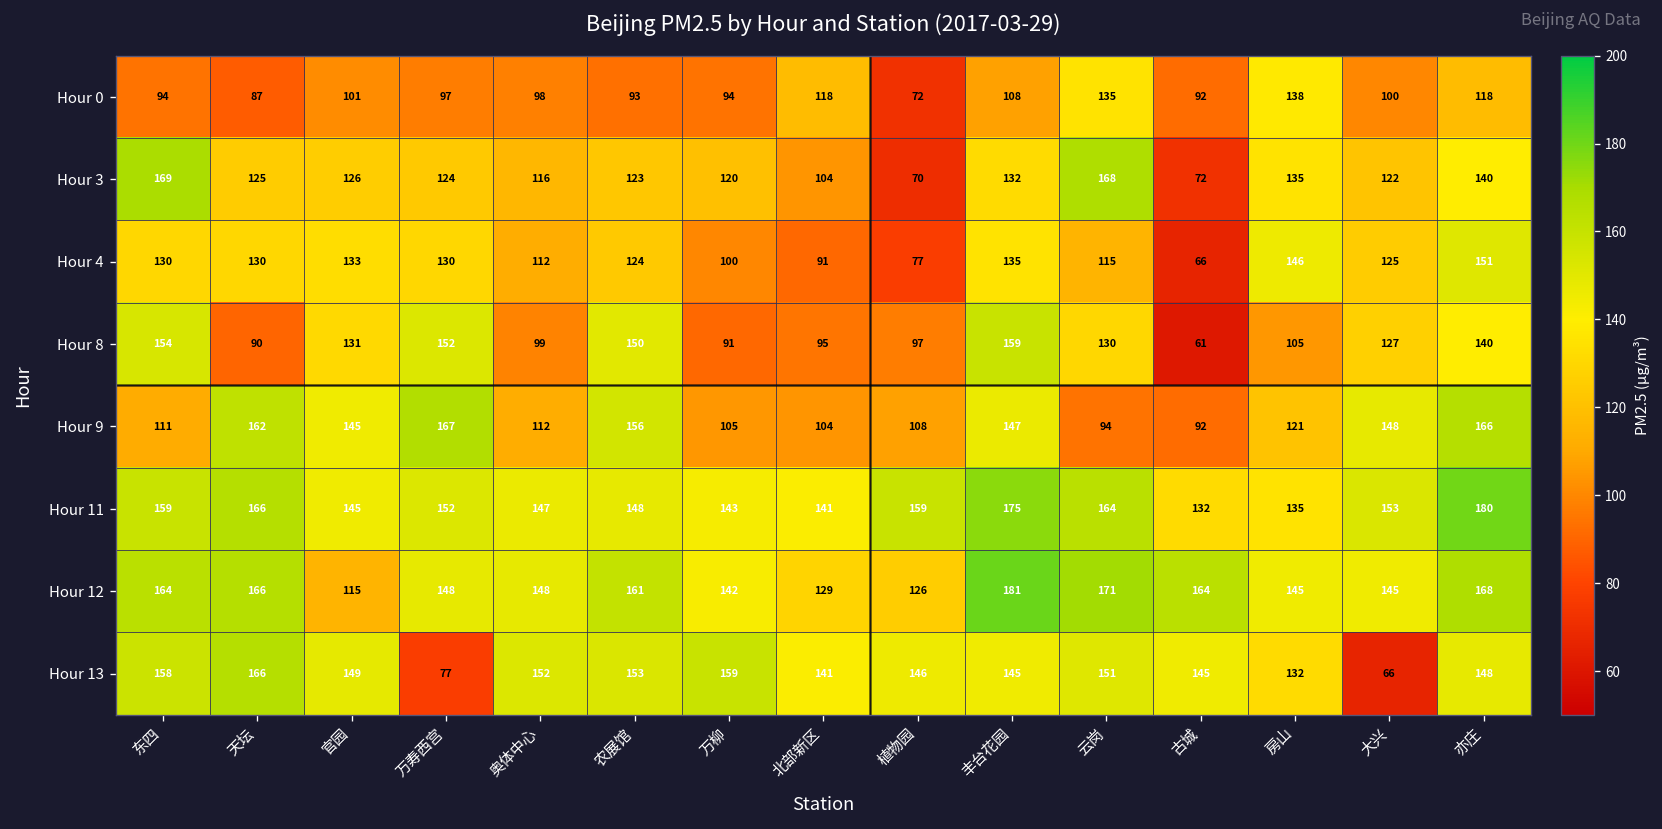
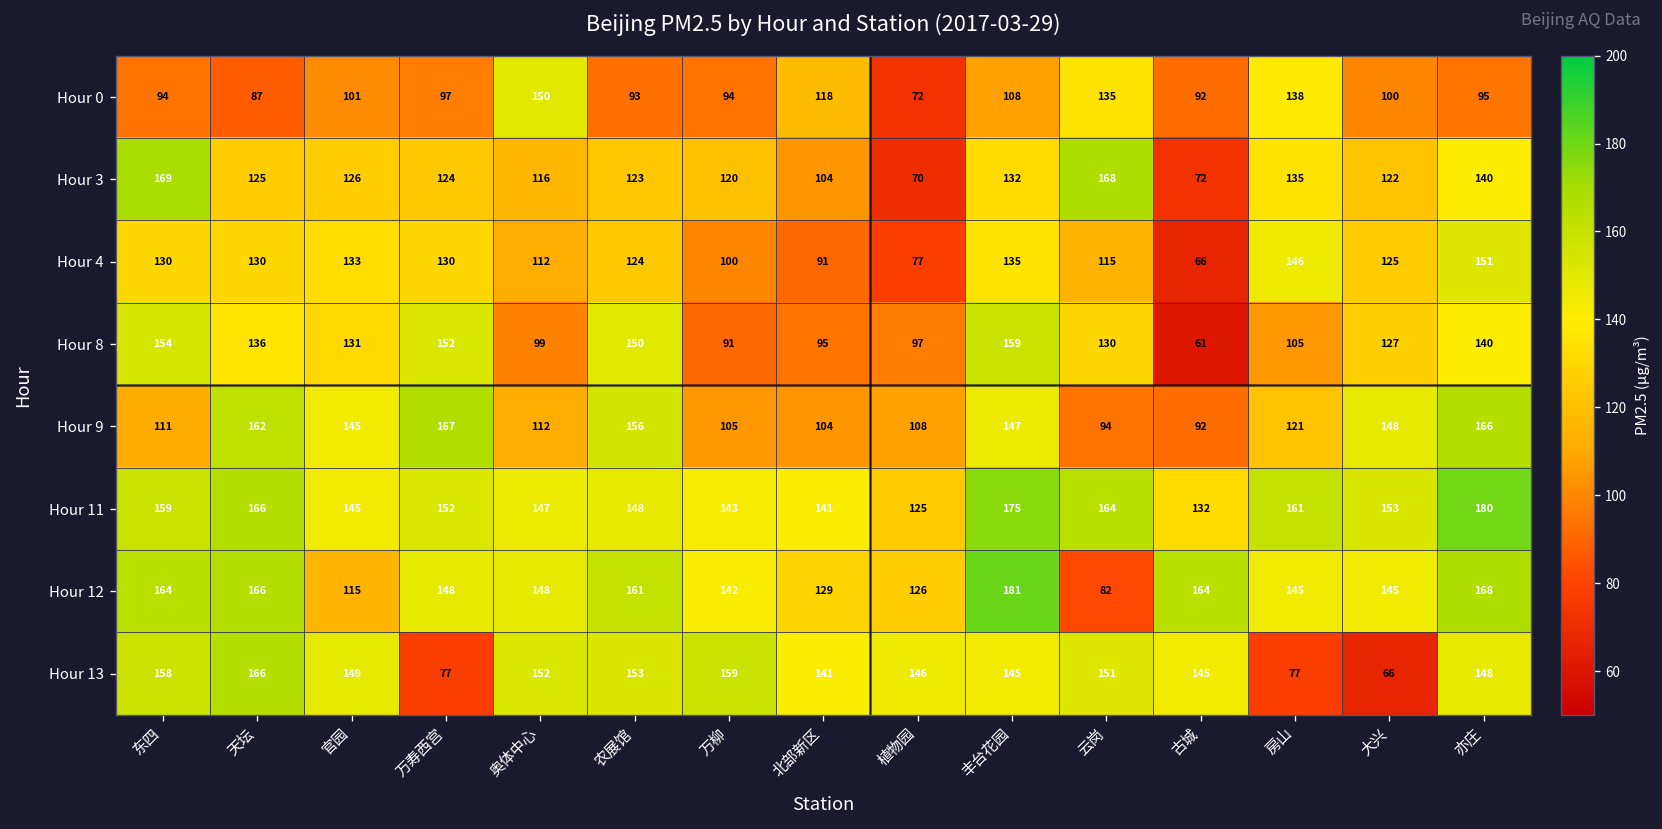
  {
    "Hour 0": {
      "东四": 94,
      "天坛": 87,
      "官园": 101,
      "万寿西宫": 97,
-     "奥体中心": 98,
+     "奥体中心": 150,
      "农展馆": 93,
      "万柳": 94,
      "北部新区": 118,
      "植物园": 72,
      "丰台花园": 108,
      "云岗": 135,
      "古城": 92,
      "房山": 138,
      "大兴": 100,
-     "亦庄": 118
+     "亦庄": 95
    },
    "Hour 3": {
      "东四": 169,
      "天坛": 125,
      "官园": 126,
      "万寿西宫": 124,
      "奥体中心": 116,
      "农展馆": 123,
      "万柳": 120,
      "北部新区": 104,
      "植物园": 70,
      "丰台花园": 132,
      "云岗": 168,
      "古城": 72,
      "房山": 135,
      "大兴": 122,
      "亦庄": 140
    },
    "Hour 4": {
      "东四": 130,
      "天坛": 130,
      "官园": 133,
      "万寿西宫": 130,
      "奥体中心": 112,
      "农展馆": 124,
      "万柳": 100,
      "北部新区": 91,
      "植物园": 77,
      "丰台花园": 135,
      "云岗": 115,
      "古城": 66,
      "房山": 146,
      "大兴": 125,
      "亦庄": 151
    },
    "Hour 8": {
      "东四": 154,
-     "天坛": 90,
+     "天坛": 136,
      "官园": 131,
      "万寿西宫": 152,
      "奥体中心": 99,
      "农展馆": 150,
      "万柳": 91,
      "北部新区": 95,
      "植物园": 97,
      "丰台花园": 159,
      "云岗": 130,
      "古城": 61,
      "房山": 105,
      "大兴": 127,
      "亦庄": 140
    },
    "Hour 9": {
      "东四": 111,
      "天坛": 162,
      "官园": 145,
      "万寿西宫": 167,
      "奥体中心": 112,
      "农展馆": 156,
      "万柳": 105,
      "北部新区": 104,
      "植物园": 108,
      "丰台花园": 147,
      "云岗": 94,
      "古城": 92,
      "房山": 121,
      "大兴": 148,
      "亦庄": 166
    },
    "Hour 11": {
      "东四": 159,
      "天坛": 166,
      "官园": 145,
      "万寿西宫": 152,
      "奥体中心": 147,
      "农展馆": 148,
      "万柳": 143,
      "北部新区": 141,
-     "植物园": 159,
+     "植物园": 125,
      "丰台花园": 175,
      "云岗": 164,
      "古城": 132,
-     "房山": 135,
+     "房山": 161,
      "大兴": 153,
      "亦庄": 180
    },
    "Hour 12": {
      "东四": 164,
      "天坛": 166,
      "官园": 115,
      "万寿西宫": 148,
      "奥体中心": 148,
      "农展馆": 161,
      "万柳": 142,
      "北部新区": 129,
      "植物园": 126,
      "丰台花园": 181,
-     "云岗": 171,
+     "云岗": 82,
      "古城": 164,
      "房山": 145,
      "大兴": 145,
      "亦庄": 168
    },
    "Hour 13": {
      "东四": 158,
      "天坛": 166,
      "官园": 149,
      "万寿西宫": 77,
      "奥体中心": 152,
      "农展馆": 153,
      "万柳": 159,
      "北部新区": 141,
      "植物园": 146,
      "丰台花园": 145,
      "云岗": 151,
      "古城": 145,
-     "房山": 132,
+     "房山": 77,
      "大兴": 66,
      "亦庄": 148
    }
  }
